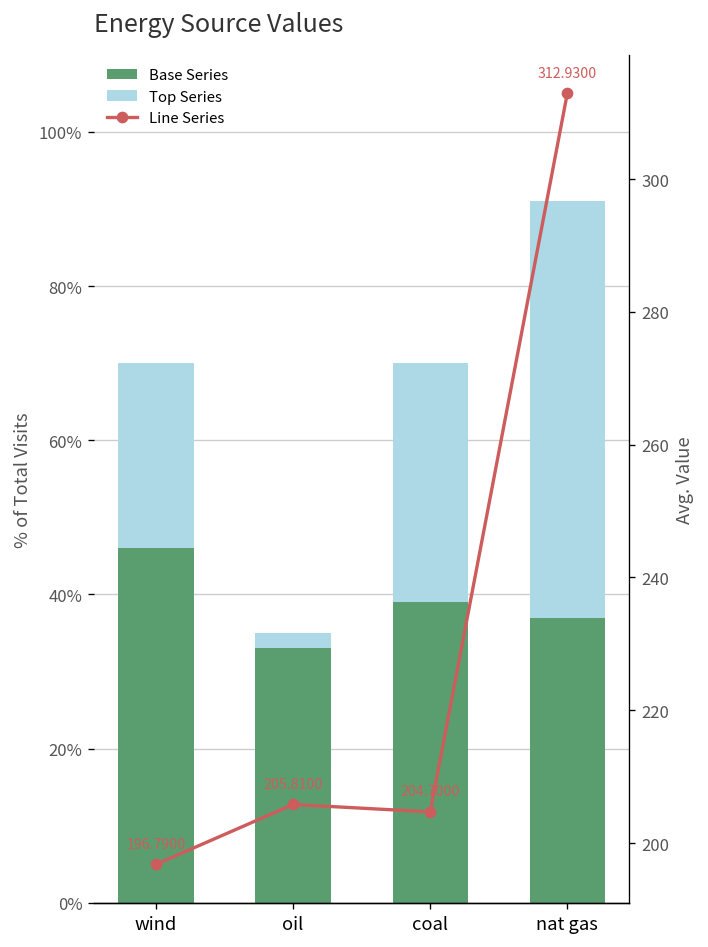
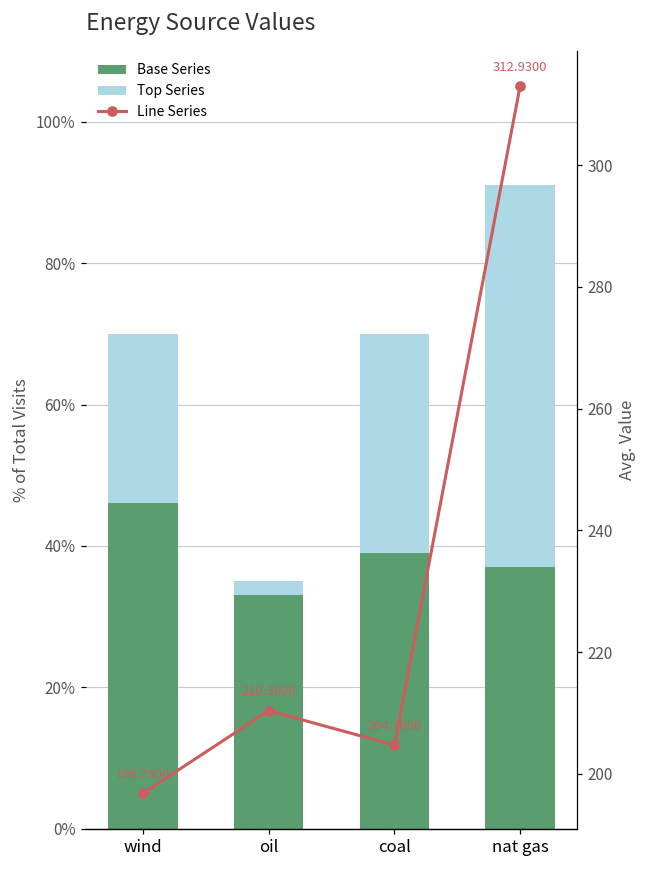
  {
    "Line Series": {
      "wind": 196.7900,
-     "oil": 205.8100,
+     "oil": 210.3600,
      "coal": 204.7000,
      "nat gas": 312.9300
    }
  }
